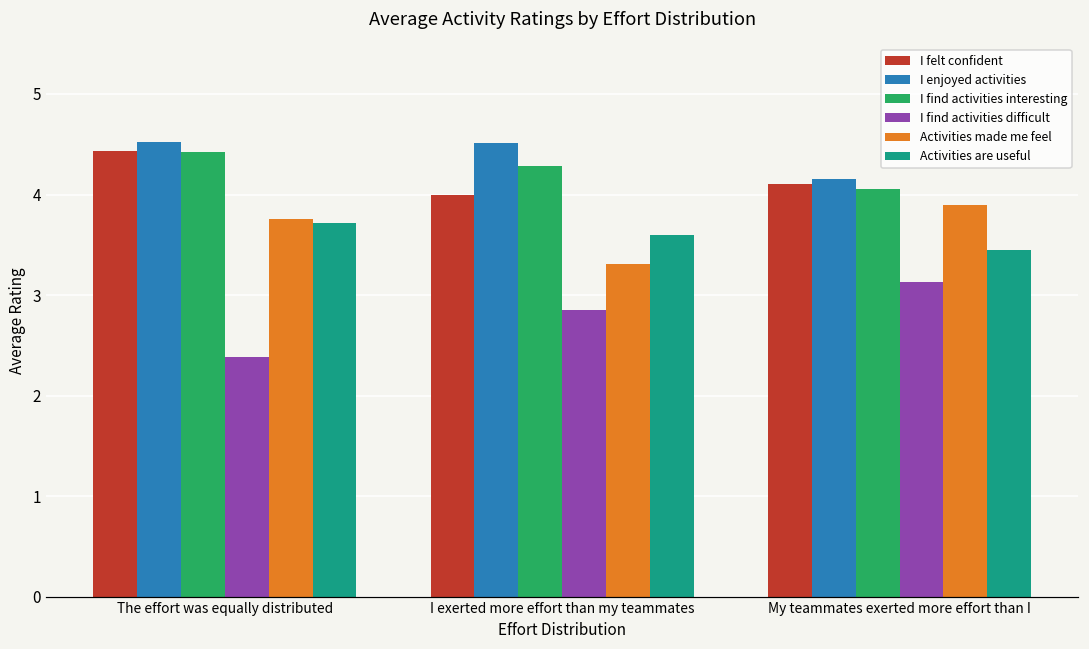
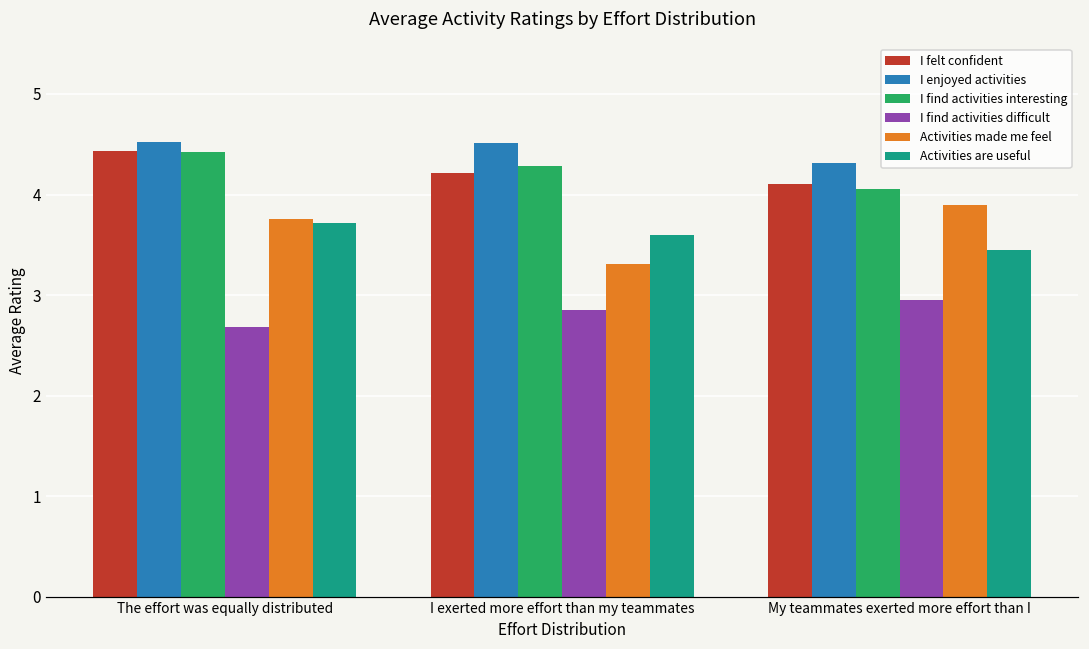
  {
    "I felt confident": {
      "The effort was equally distributed": 4.4,
-     "I exerted more effort than my teammates": 4.0,
+     "I exerted more effort than my teammates": 4.2,
      "My teammates exerted more effort than I": 4.1
    },
    "I enjoyed activities": {
      "The effort was equally distributed": 4.5,
      "I exerted more effort than my teammates": 4.5,
-     "My teammates exerted more effort than I": 4.2
+     "My teammates exerted more effort than I": 4.3
    },
    "I find activities difficult": {
-     "The effort was equally distributed": 2.4,
+     "The effort was equally distributed": 2.7,
      "I exerted more effort than my teammates": 2.9,
-     "My teammates exerted more effort than I": 3.1
+     "My teammates exerted more effort than I": 3.0
    },
    "Activities made me feel": {
      "The effort was equally distributed": 3.8,
      "I exerted more effort than my teammates": 3.3,
      "My teammates exerted more effort than I": 3.9
    }
  }
